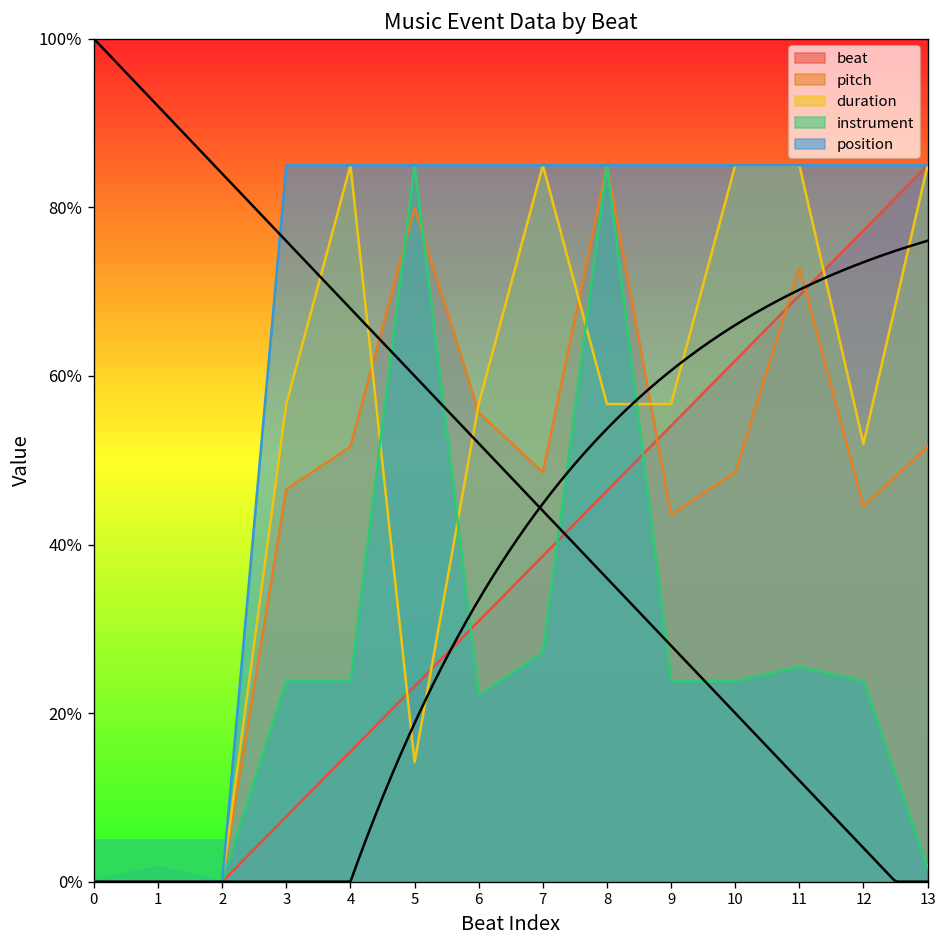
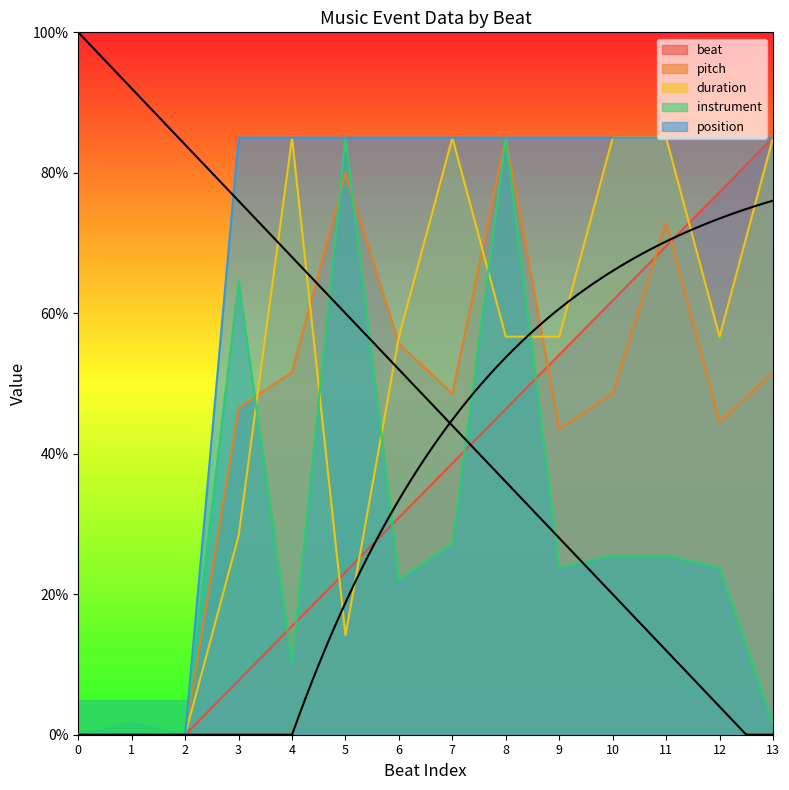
  {
    "duration": {
-     "3": "57%",
+     "3": "28%",
      "5": "14%",
      "6": "57%",
      "8": "57%",
      "9": "57%",
-     "12": "52%"
+     "12": "57%"
    },
    "instrument": {
-     "3": "24%",
-     "4": "24%",
+     "3": "65%",
+     "4": "10%",
      "6": "22%",
      "7": "27%",
      "9": "24%",
-     "10": "24%",
+     "10": "26%",
      "11": "26%",
      "12": "24%"
    },
    "position": {
      "3": "85%",
      "6": "85%",
      "9": "85%"
    }
  }
